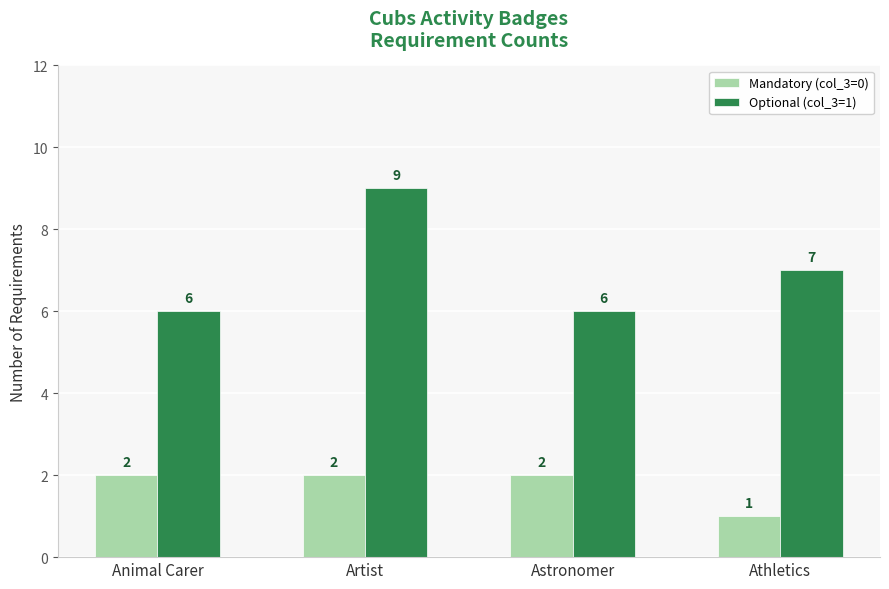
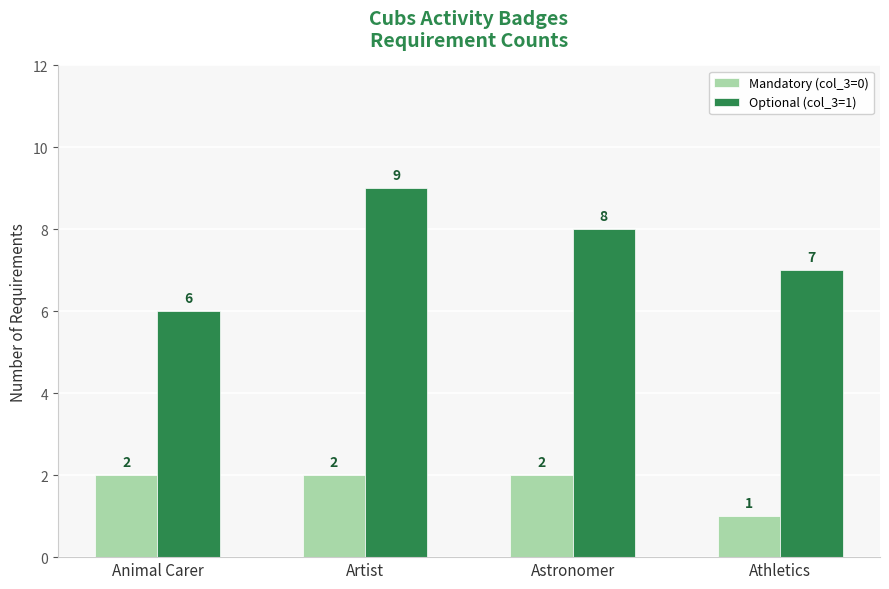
  {
    "Mandatory (col_3=0)": {
      "Animal Carer": 2,
      "Artist": 2,
      "Astronomer": 2,
      "Athletics": 1
    },
    "Optional (col_3=1)": {
      "Animal Carer": 6,
      "Artist": 9,
-     "Astronomer": 6,
+     "Astronomer": 8,
      "Athletics": 7
    }
  }
